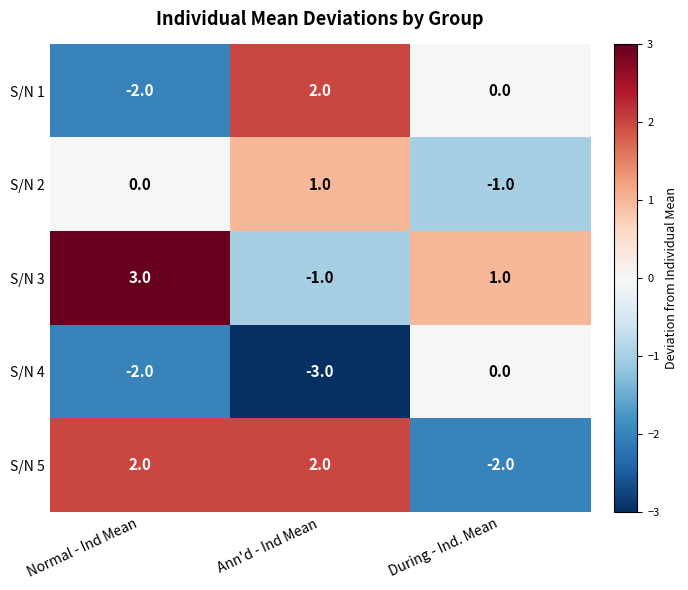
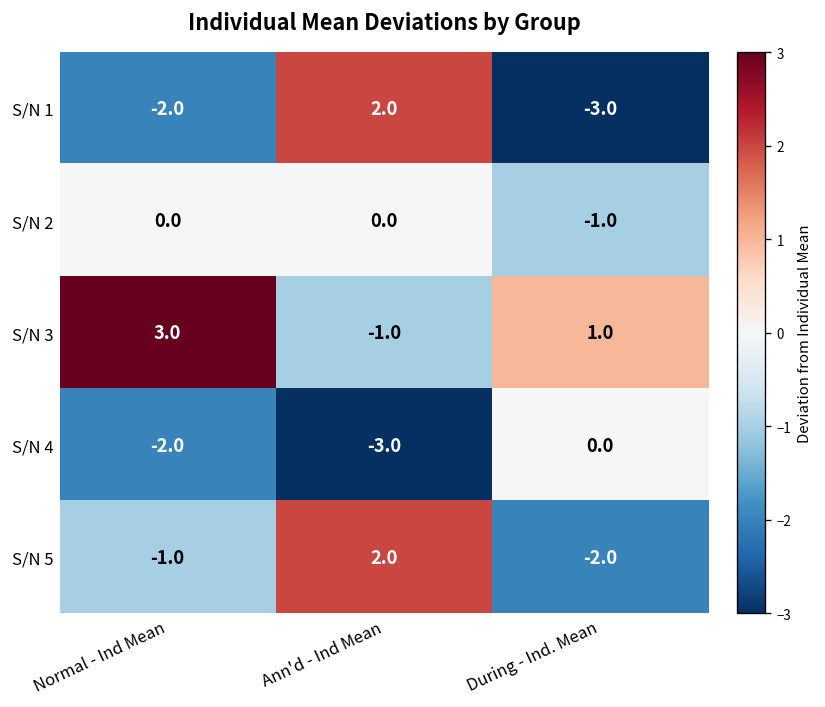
  {
    "S/N 1": {
      "Normal - Ind Mean": -2.0,
      "Ann'd - Ind Mean": 2.0,
-     "During - Ind. Mean": 0.0
+     "During - Ind. Mean": -3.0
    },
    "S/N 2": {
      "Normal - Ind Mean": 0.0,
-     "Ann'd - Ind Mean": 1.0,
+     "Ann'd - Ind Mean": 0.0,
      "During - Ind. Mean": -1.0
    },
    "S/N 3": {
      "Normal - Ind Mean": 3.0,
      "Ann'd - Ind Mean": -1.0,
      "During - Ind. Mean": 1.0
    },
    "S/N 4": {
      "Normal - Ind Mean": -2.0,
      "Ann'd - Ind Mean": -3.0,
      "During - Ind. Mean": 0.0
    },
    "S/N 5": {
-     "Normal - Ind Mean": 2.0,
+     "Normal - Ind Mean": -1.0,
      "Ann'd - Ind Mean": 2.0,
      "During - Ind. Mean": -2.0
    }
  }
